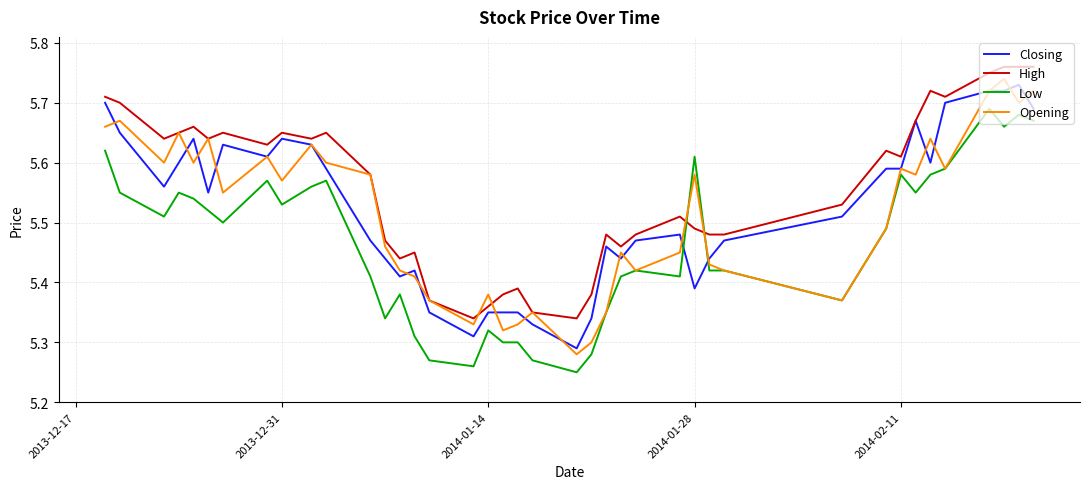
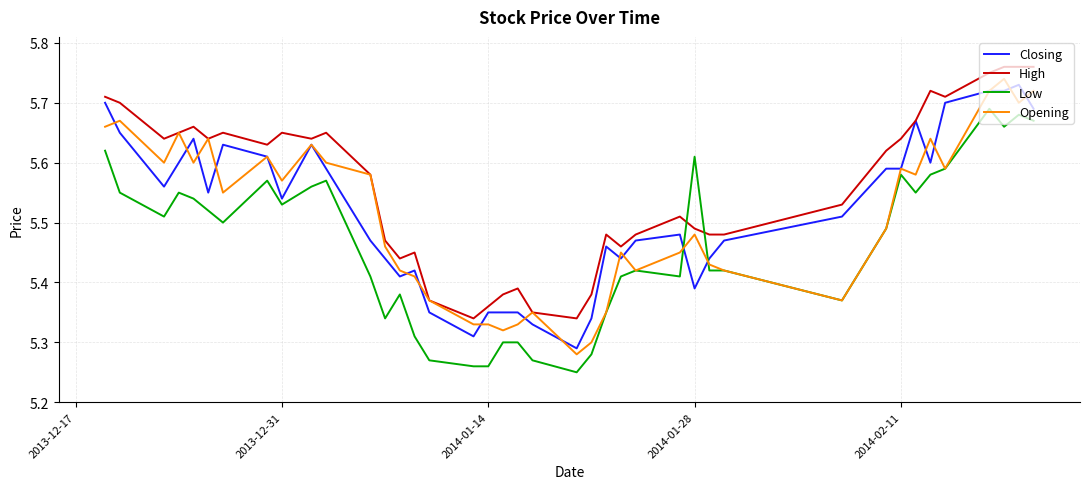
  {
    "Closing": {
-     "2013-12-31": 5.64,
+     "2013-12-31": 5.54,
      "2014-01-14": 5.35,
      "2014-01-28": 5.39
    },
    "High": {
      "2013-12-31": 5.65,
      "2014-01-14": 5.36,
      "2014-01-28": 5.49,
-     "2014-02-11": 5.61
+     "2014-02-11": 5.64
    },
    "Low": {
      "2013-12-31": 5.53,
-     "2014-01-14": 5.32,
+     "2014-01-14": 5.26,
      "2014-01-28": 5.61,
      "2014-02-11": 5.58
    },
    "Opening": {
      "2013-12-31": 5.57,
-     "2014-01-14": 5.38,
-     "2014-01-28": 5.58
+     "2014-01-14": 5.33,
+     "2014-01-28": 5.48
    }
  }
